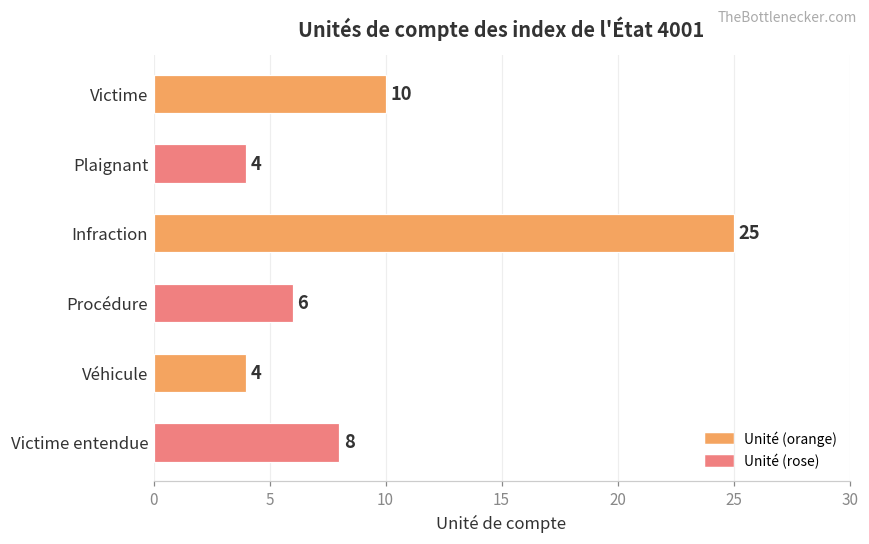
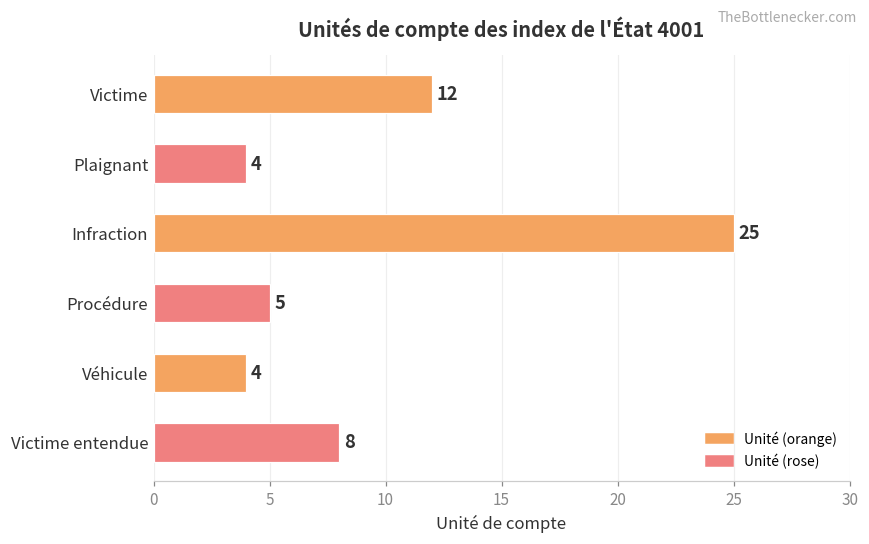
  {
-   "Victime": 10,
+   "Victime": 12,
    "Plaignant": 4,
    "Infraction": 25,
-   "Procédure": 6,
+   "Procédure": 5,
    "Véhicule": 4,
    "Victime entendue": 8
  }
